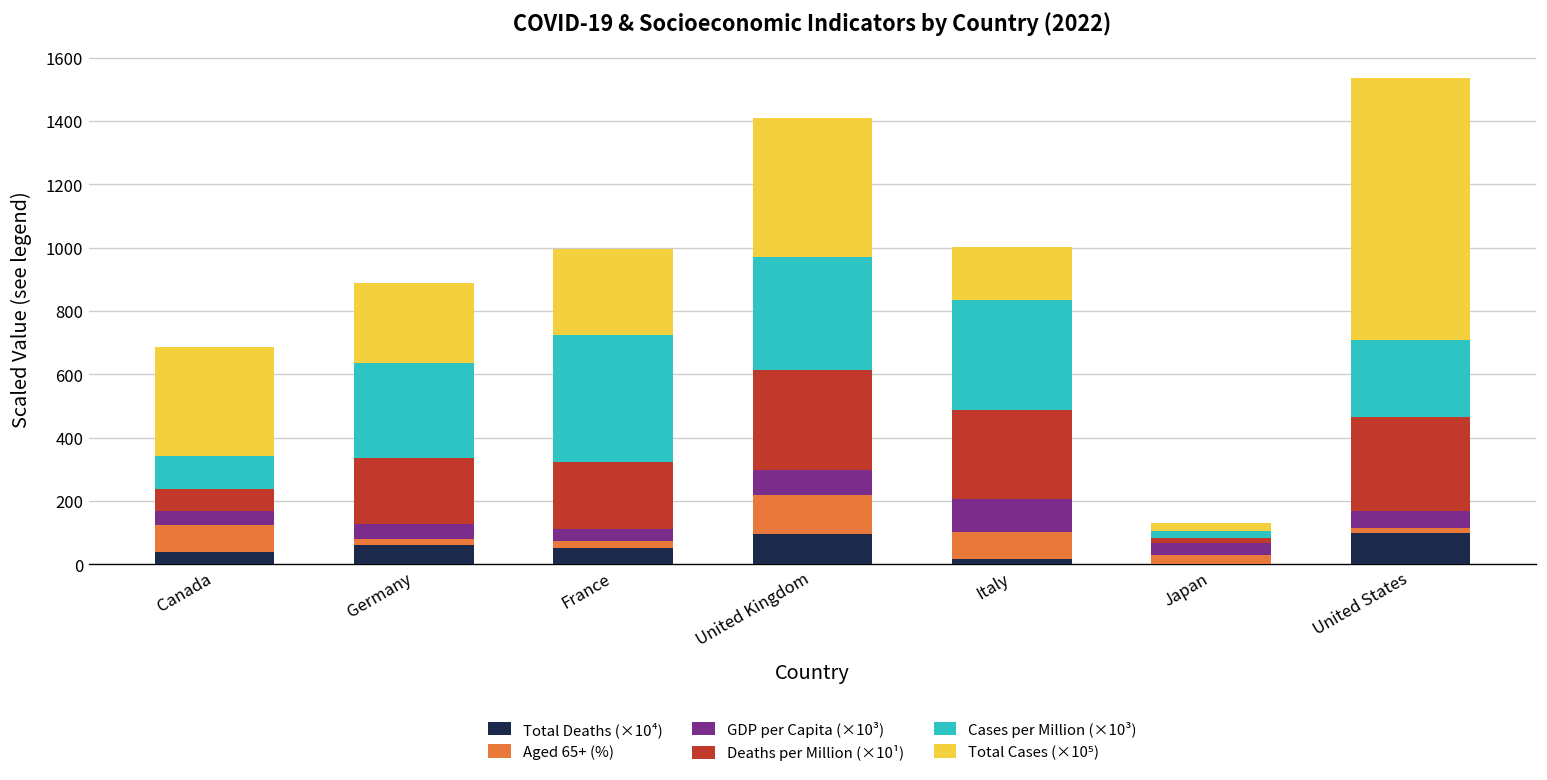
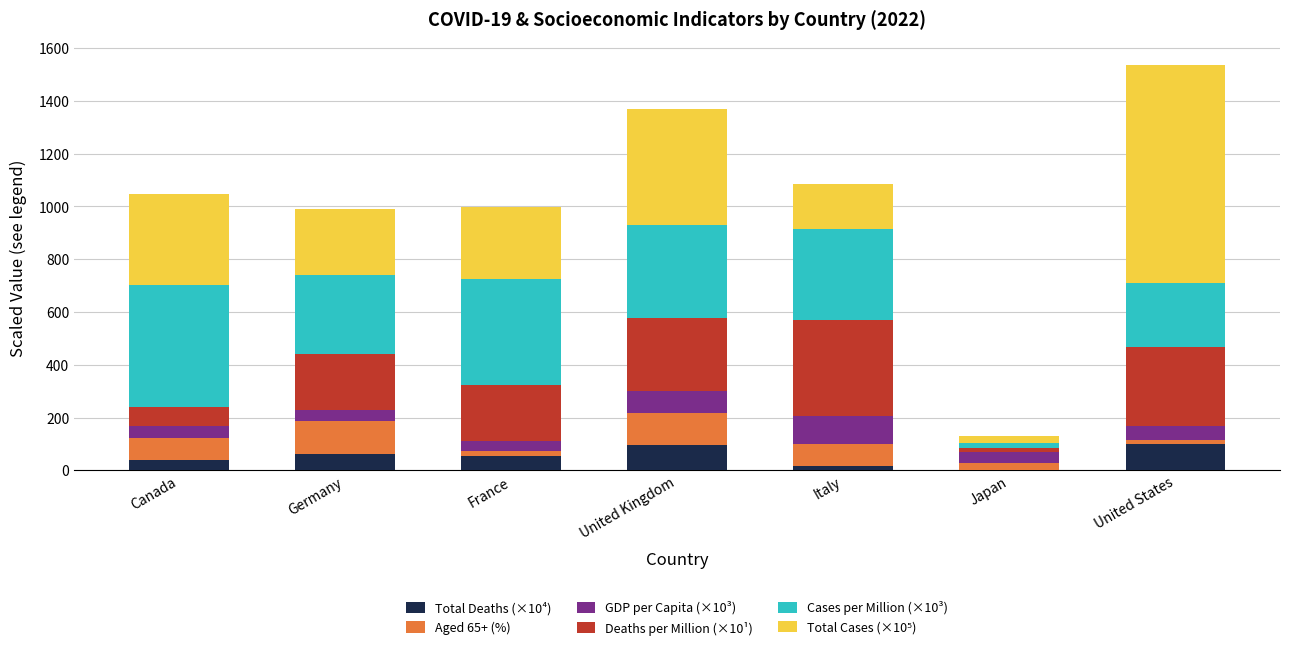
  {
    "Total Deaths (×10⁴)": {
      "Canada": 40,
      "Germany": 60,
      "France": 50,
      "United Kingdom": 100,
      "Italy": 20,
      "United States": 100
    },
    "Aged 65+ (%)": {
      "Canada": 90,
-     "Germany": 20,
+     "Germany": 120,
      "France": 20,
      "United Kingdom": 120,
      "Italy": 80,
      "Japan": 30,
      "United States": 20
    },
    "GDP per Capita (×10³)": {
      "Canada": 40,
      "Germany": 50,
      "France": 40,
      "United Kingdom": 80,
      "Italy": 110,
      "Japan": 40,
      "United States": 50
    },
    "Deaths per Million (×10¹)": {
      "Canada": 70,
      "Germany": 210,
      "France": 210,
-     "United Kingdom": 310,
-     "Italy": 280,
+     "United Kingdom": 280,
+     "Italy": 360,
      "Japan": 20,
      "United States": 300
    },
    "Cases per Million (×10³)": {
-     "Canada": 100,
+     "Canada": 460,
      "Germany": 300,
      "France": 400,
      "United Kingdom": 360,
      "Italy": 350,
      "Japan": 20,
      "United States": 240
    },
    "Total Cases (×10⁵)": {
      "Canada": 340,
      "Germany": 250,
      "France": 270,
      "United Kingdom": 440,
      "Italy": 170,
      "Japan": 30,
      "United States": 830
    }
  }
